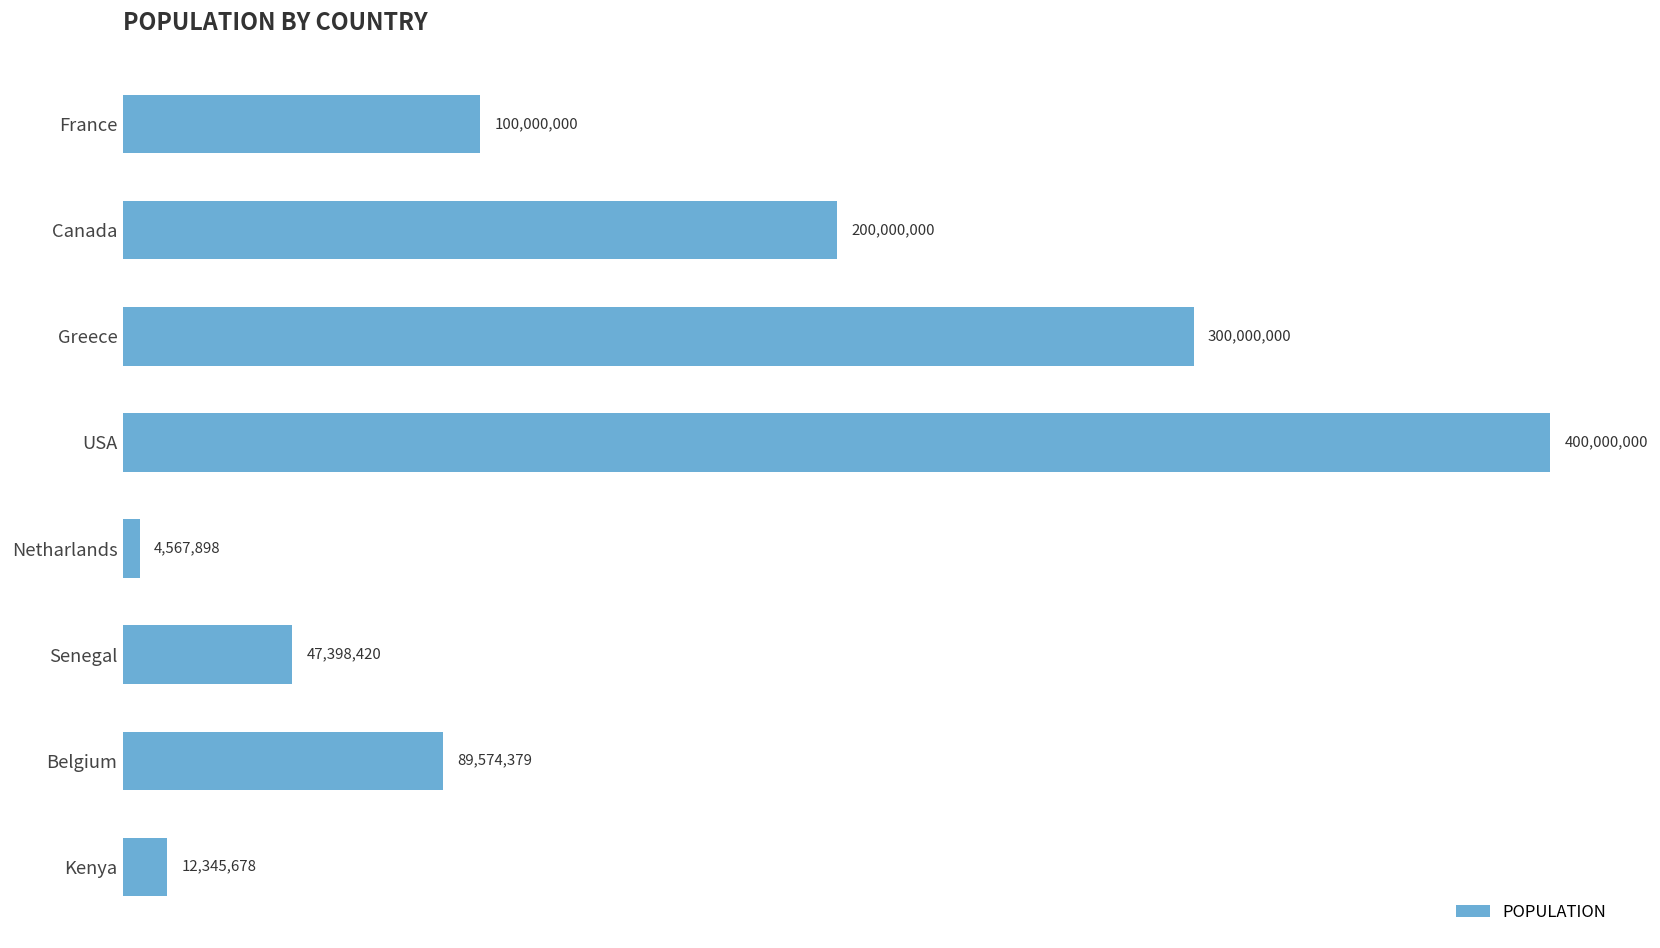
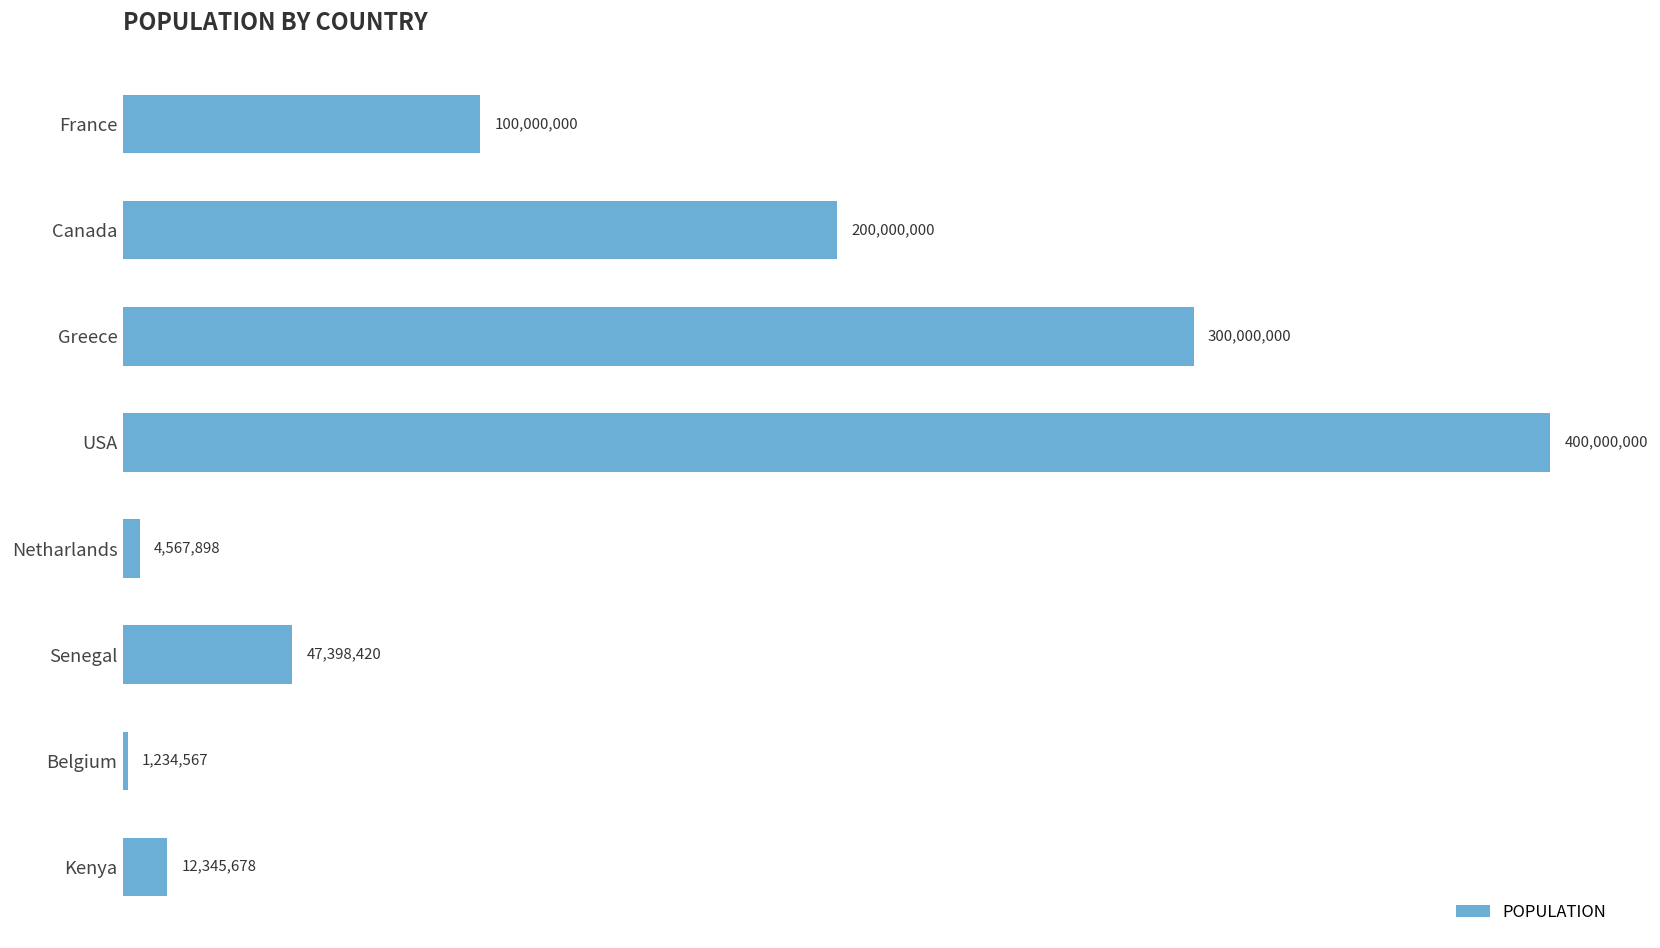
  {
    "France": "100,000,000",
    "Canada": "200,000,000",
    "Greece": "300,000,000",
    "USA": "400,000,000",
    "Netharlands": "4,567,898",
    "Senegal": "47,398,420",
-   "Belgium": "89,574,379",
+   "Belgium": "1,234,567",
    "Kenya": "12,345,678"
  }
